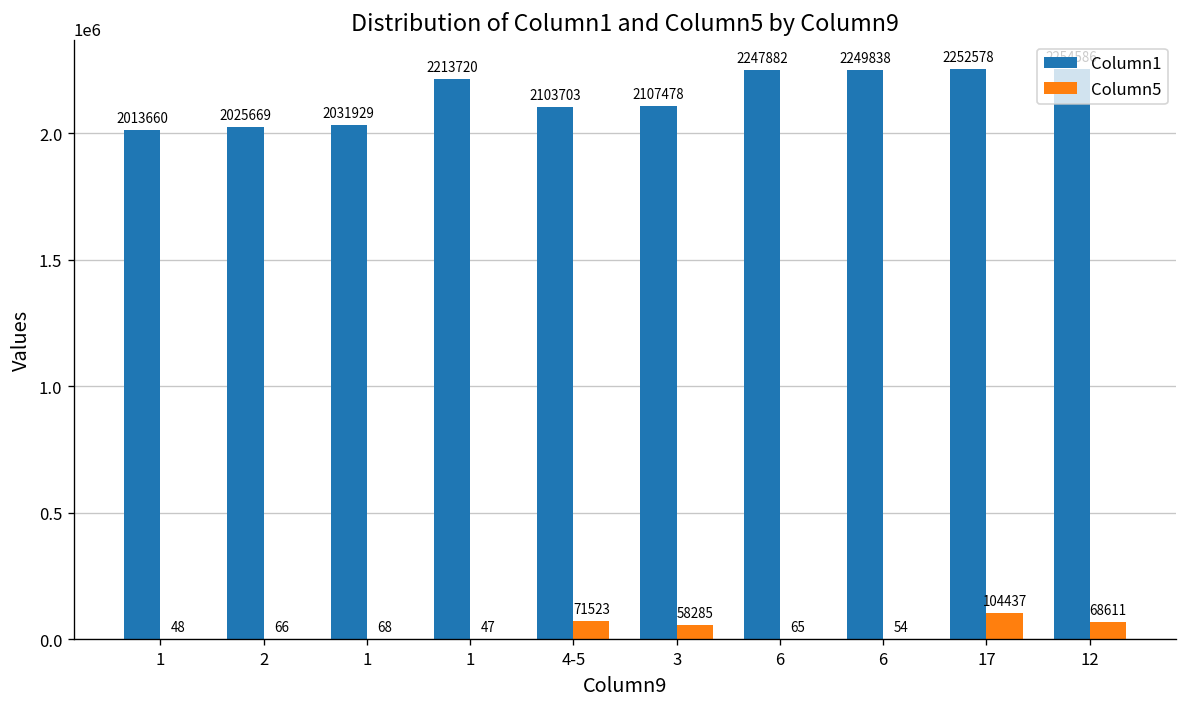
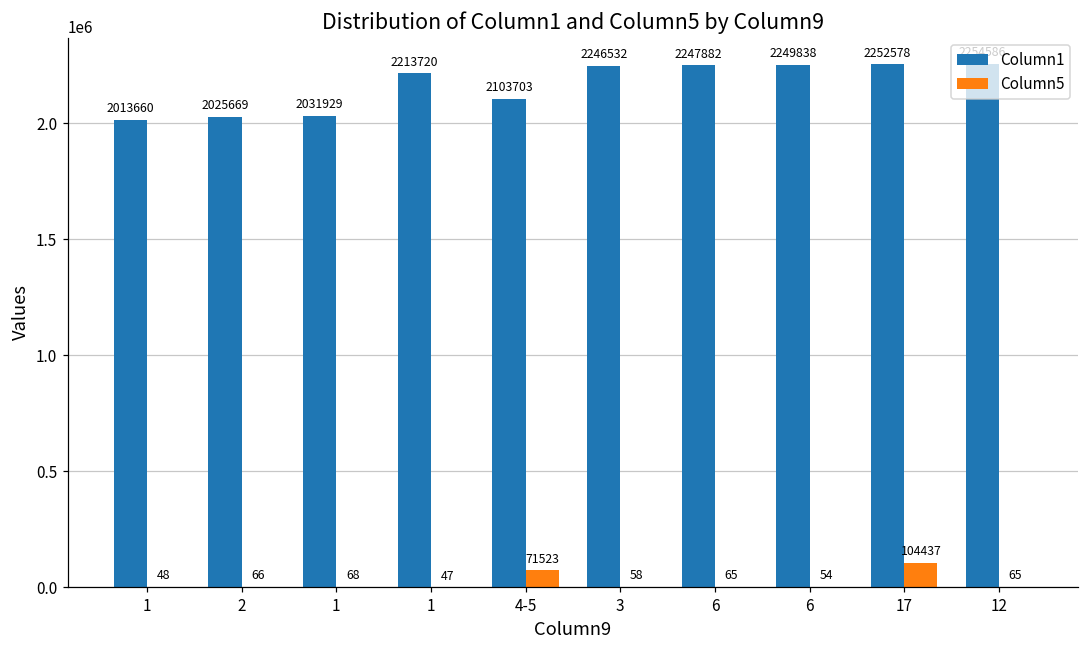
  {
    "Column1": {
      "2": 2025669,
      "4-5": 2103703,
-     "3": 2107478,
+     "3": 2246532,
      "17": 2252578
    },
    "Column5": {
      "2": 66,
      "4-5": 71523,
-     "3": 58285,
+     "3": 58,
      "17": 104437,
-     "12": 68611
+     "12": 65
    }
  }
